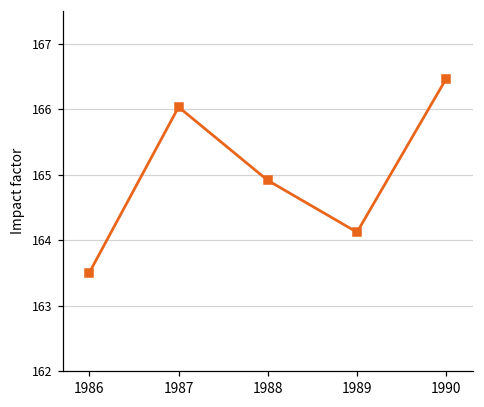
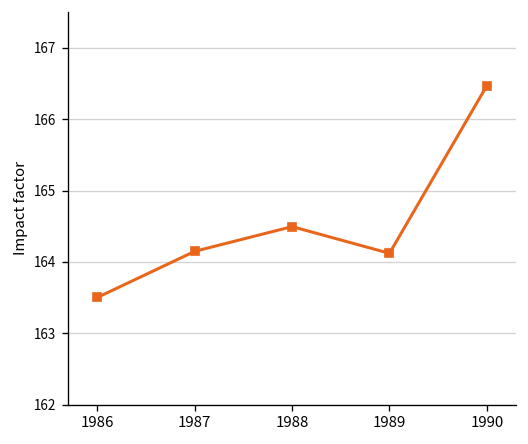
  {
    "1986": 163.5,
-   "1987": 166.0,
-   "1988": 164.9,
+   "1987": 164.1,
+   "1988": 164.5,
    "1989": 164.1,
    "1990": 166.5
  }
